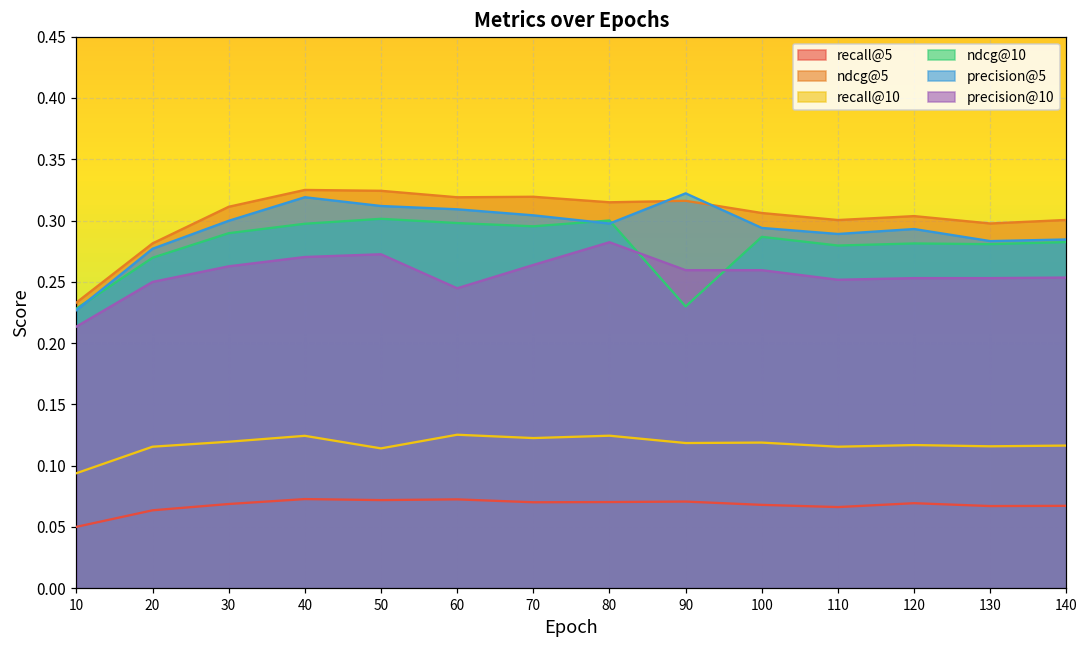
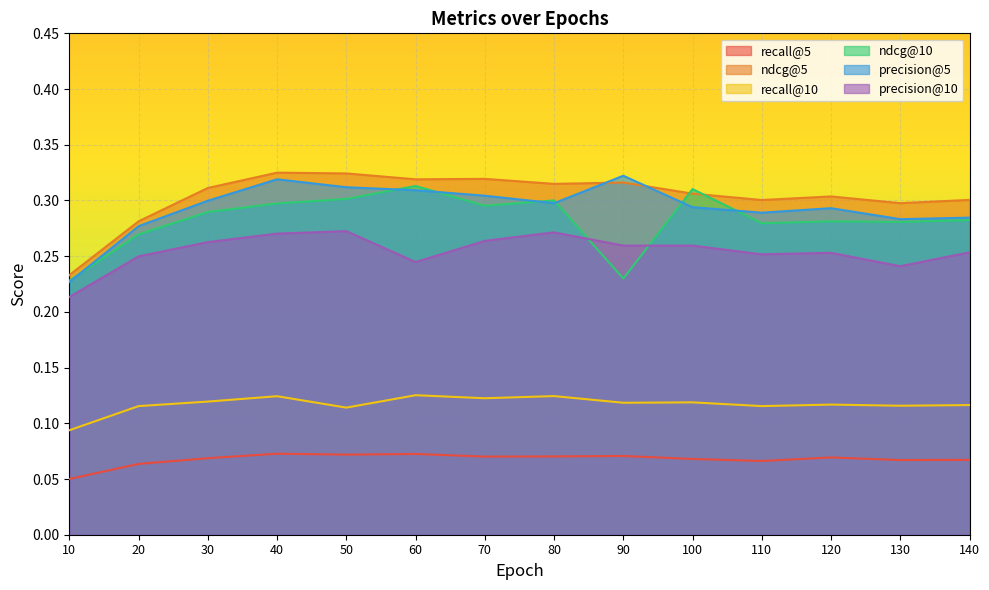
  {
    "recall@10": {
      "10": 0.094,
      "20": 0.115,
      "30": 0.120,
      "40": 0.124,
      "50": 0.114,
      "60": 0.125,
      "70": 0.122,
      "80": 0.124,
      "90": 0.118,
      "100": 0.119,
      "110": 0.115,
      "120": 0.117,
      "130": 0.116,
      "140": 0.116
    },
    "ndcg@10": {
      "20": 0.270,
      "30": 0.290,
      "40": 0.297,
      "50": 0.301,
-     "60": 0.298,
+     "60": 0.313,
      "70": 0.295,
      "80": 0.300,
      "90": 0.230,
-     "100": 0.287,
+     "100": 0.310,
      "110": 0.280,
      "120": 0.281,
      "130": 0.281
    },
    "precision@5": {
      "20": 0.277,
      "30": 0.300,
      "40": 0.319,
      "50": 0.312,
      "60": 0.309,
      "70": 0.304,
      "80": 0.298,
      "90": 0.322,
      "100": 0.294,
      "110": 0.289,
      "120": 0.293,
      "130": 0.283
    },
    "precision@10": {
      "10": 0.213,
      "20": 0.250,
      "30": 0.263,
      "40": 0.270,
      "50": 0.272,
      "60": 0.245,
      "70": 0.264,
-     "80": 0.282,
+     "80": 0.271,
      "90": 0.260,
      "100": 0.260,
      "110": 0.252,
      "120": 0.253,
-     "130": 0.253,
+     "130": 0.241,
      "140": 0.253
    }
  }
